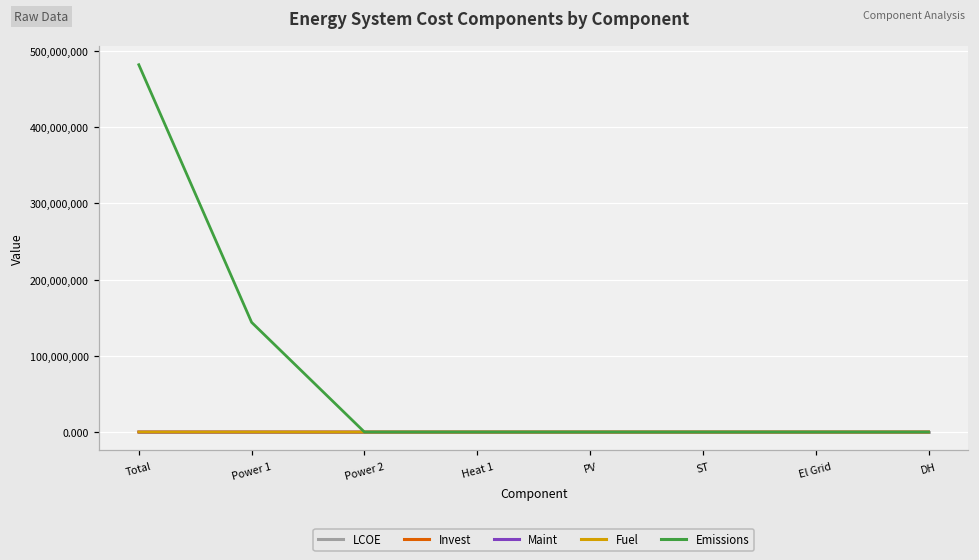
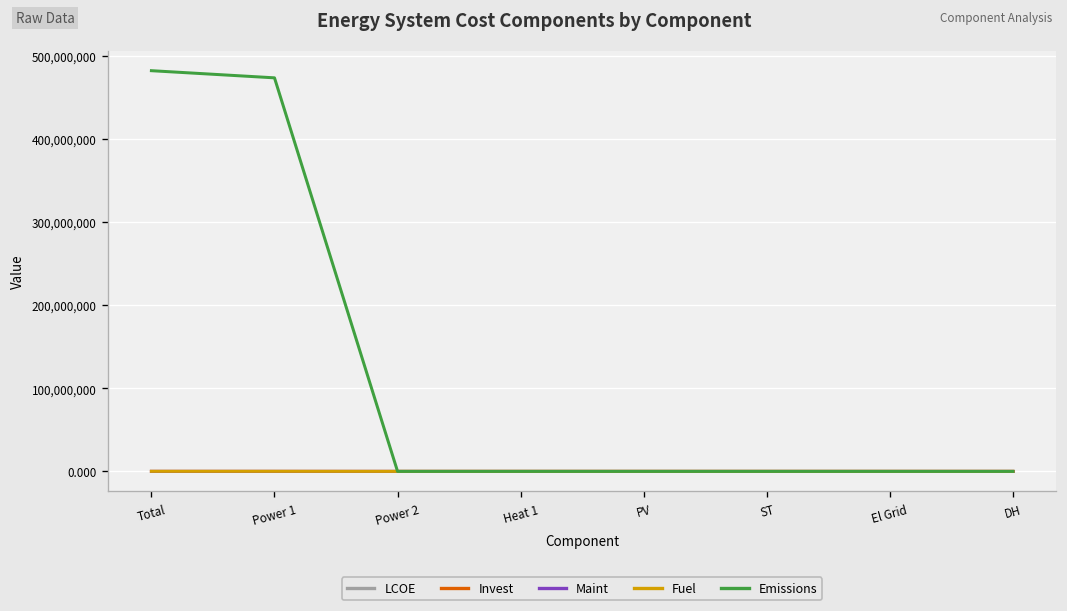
  {
    "Fuel": {
      "Total": "0",
      "Power 1": "0"
    },
    "Emissions": {
      "Total": "480,000,000",
-     "Power 1": "140,000,000"
+     "Power 1": "470,000,000"
    }
  }
